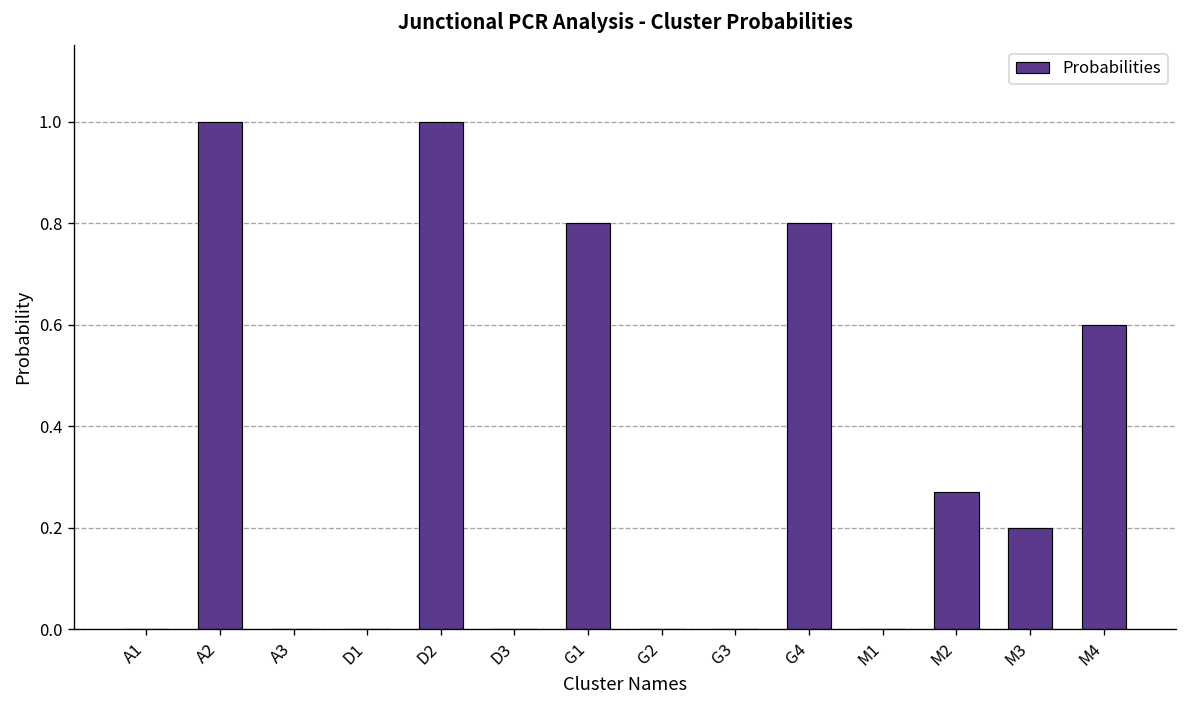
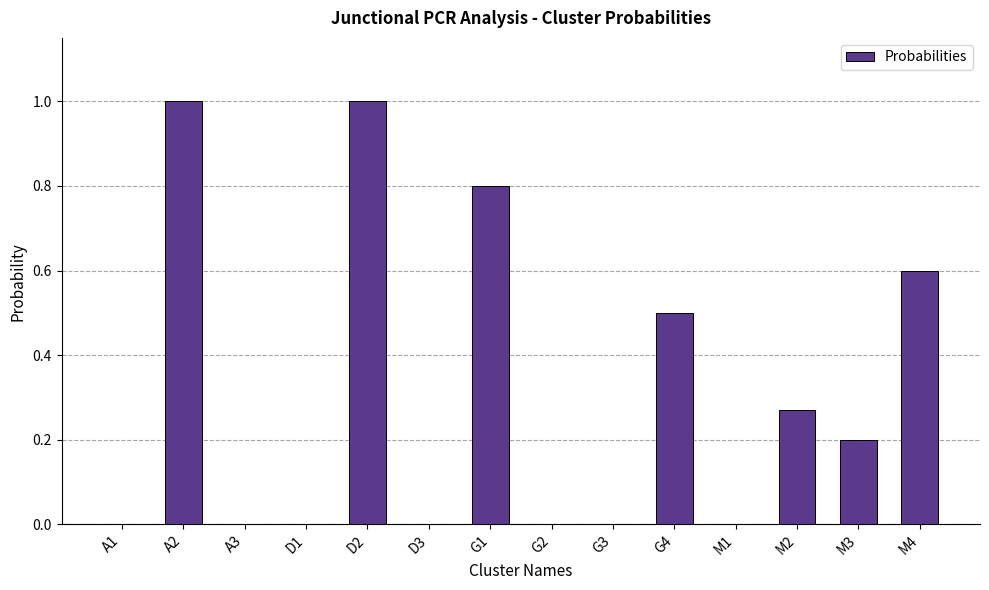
  {
    "A1": 0.0,
    "A2": 1.0,
    "A3": 0.0,
    "D1": 0.0,
    "D2": 1.0,
    "D3": 0.0,
    "G1": 0.8,
    "G2": 0.0,
    "G3": 0.0,
-   "G4": 0.8,
+   "G4": 0.5,
    "M1": 0.0,
    "M2": 0.27,
    "M3": 0.2,
    "M4": 0.6
  }
